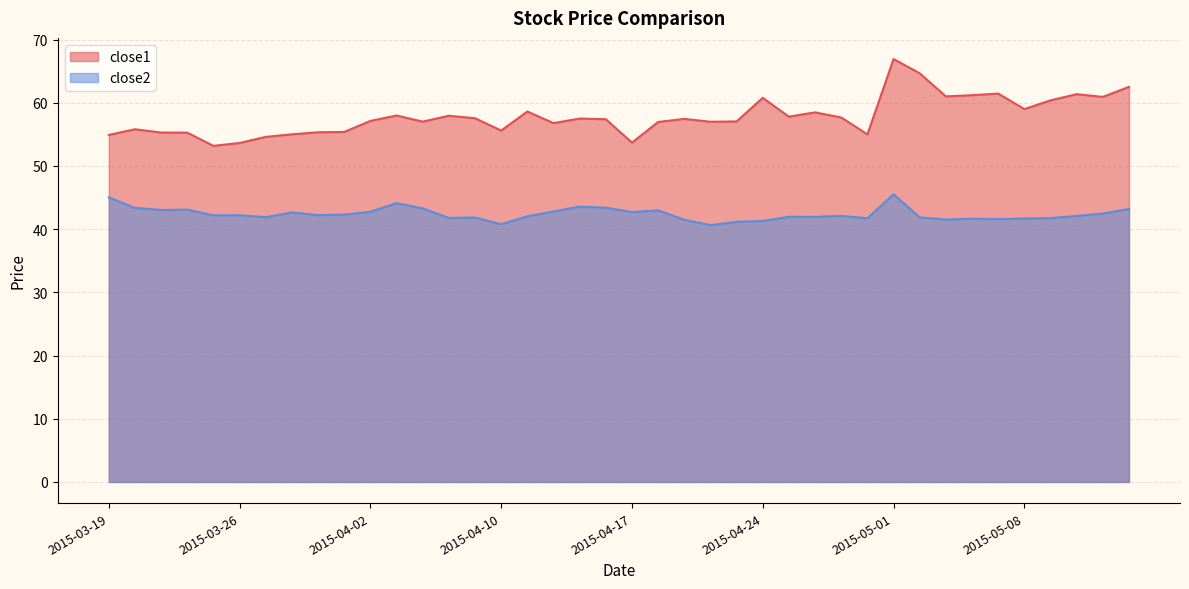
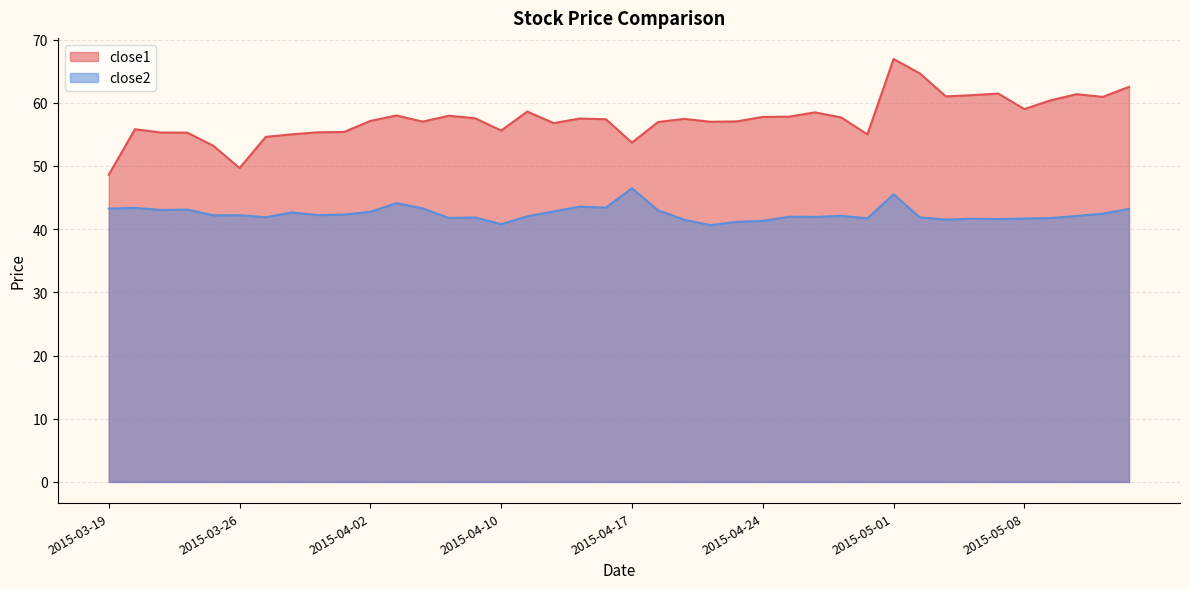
  {
    "close1": {
-     "2015-03-19": 55,
-     "2015-03-26": 54,
+     "2015-03-19": 49,
+     "2015-03-26": 50,
      "2015-04-02": 57,
      "2015-04-10": 56,
      "2015-04-17": 54,
-     "2015-04-24": 61,
+     "2015-04-24": 58,
      "2015-05-01": 67,
      "2015-05-08": 59
    },
    "close2": {
-     "2015-03-19": 45,
+     "2015-03-19": 43,
      "2015-03-26": 42,
      "2015-04-02": 43,
      "2015-04-10": 41,
-     "2015-04-17": 43,
+     "2015-04-17": 46,
      "2015-04-24": 41,
      "2015-05-01": 46,
      "2015-05-08": 42
    }
  }
